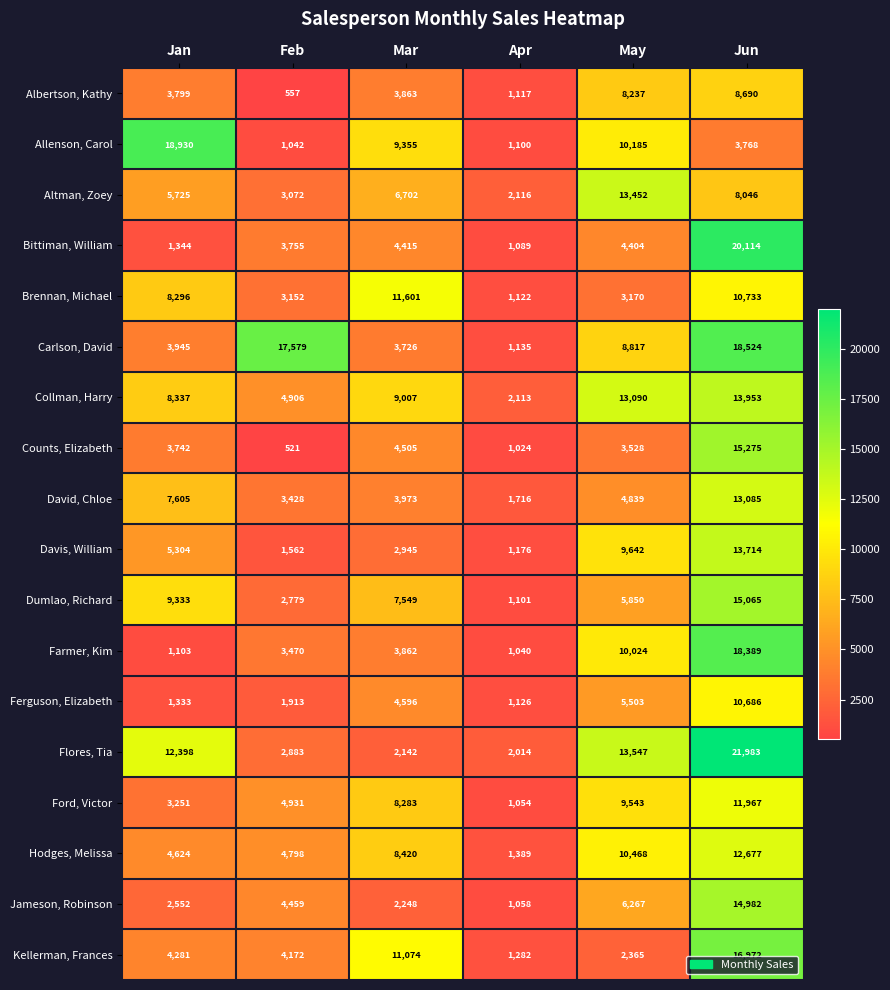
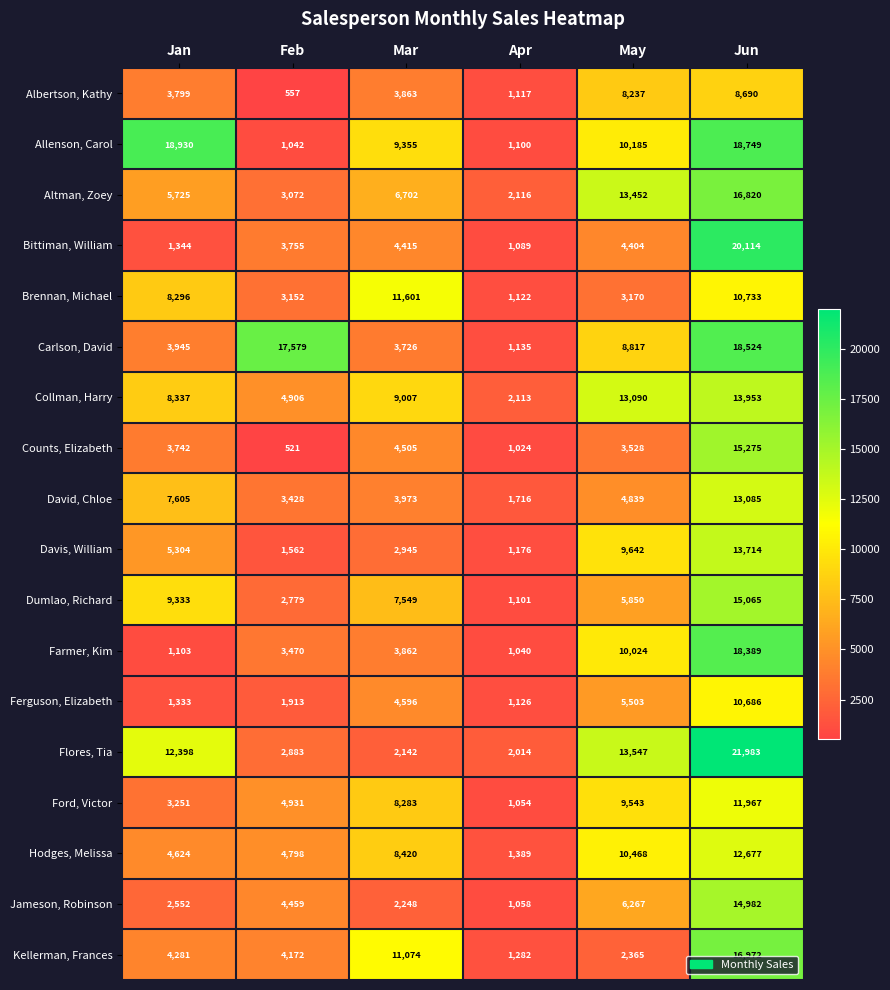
  {
    "Albertson, Kathy": {
      "Jan": "3,799",
      "Feb": "557",
      "Mar": "3,863",
      "Apr": "1,117",
      "May": "8,237",
      "Jun": "8,690"
    },
    "Allenson, Carol": {
      "Jan": "18,930",
      "Feb": "1,042",
      "Mar": "9,355",
      "Apr": "1,100",
      "May": "10,185",
-     "Jun": "3,768"
+     "Jun": "18,749"
    },
    "Altman, Zoey": {
      "Jan": "5,725",
      "Feb": "3,072",
      "Mar": "6,702",
      "Apr": "2,116",
      "May": "13,452",
-     "Jun": "8,046"
+     "Jun": "16,820"
    },
    "Bittiman, William": {
      "Jan": "1,344",
      "Feb": "3,755",
      "Mar": "4,415",
      "Apr": "1,089",
      "May": "4,404",
      "Jun": "20,114"
    },
    "Brennan, Michael": {
      "Jan": "8,296",
      "Feb": "3,152",
      "Mar": "11,601",
      "Apr": "1,122",
      "May": "3,170",
      "Jun": "10,733"
    },
    "Carlson, David": {
      "Jan": "3,945",
      "Feb": "17,579",
      "Mar": "3,726",
      "Apr": "1,135",
      "May": "8,817",
      "Jun": "18,524"
    },
    "Collman, Harry": {
      "Jan": "8,337",
      "Feb": "4,906",
      "Mar": "9,007",
      "Apr": "2,113",
      "May": "13,090",
      "Jun": "13,953"
    },
    "Counts, Elizabeth": {
      "Jan": "3,742",
      "Feb": "521",
      "Mar": "4,505",
      "Apr": "1,024",
      "May": "3,528",
      "Jun": "15,275"
    },
    "David, Chloe": {
      "Jan": "7,605",
      "Feb": "3,428",
      "Mar": "3,973",
      "Apr": "1,716",
      "May": "4,839",
      "Jun": "13,085"
    },
    "Davis, William": {
      "Jan": "5,304",
      "Feb": "1,562",
      "Mar": "2,945",
      "Apr": "1,176",
      "May": "9,642",
      "Jun": "13,714"
    },
    "Dumlao, Richard": {
      "Jan": "9,333",
      "Feb": "2,779",
      "Mar": "7,549",
      "Apr": "1,101",
      "May": "5,850",
      "Jun": "15,065"
    },
    "Farmer, Kim": {
      "Jan": "1,103",
      "Feb": "3,470",
      "Mar": "3,862",
      "Apr": "1,040",
      "May": "10,024",
      "Jun": "18,389"
    },
    "Ferguson, Elizabeth": {
      "Jan": "1,333",
      "Feb": "1,913",
      "Mar": "4,596",
      "Apr": "1,126",
      "May": "5,503",
      "Jun": "10,686"
    },
    "Flores, Tia": {
      "Jan": "12,398",
      "Feb": "2,883",
      "Mar": "2,142",
      "Apr": "2,014",
      "May": "13,547",
      "Jun": "21,983"
    },
    "Ford, Victor": {
      "Jan": "3,251",
      "Feb": "4,931",
      "Mar": "8,283",
      "Apr": "1,054",
      "May": "9,543",
      "Jun": "11,967"
    },
    "Hodges, Melissa": {
      "Jan": "4,624",
      "Feb": "4,798",
      "Mar": "8,420",
      "Apr": "1,389",
      "May": "10,468",
      "Jun": "12,677"
    },
    "Jameson, Robinson": {
      "Jan": "2,552",
      "Feb": "4,459",
      "Mar": "2,248",
      "Apr": "1,058",
      "May": "6,267",
      "Jun": "14,982"
    },
    "Kellerman, Frances": {
      "Jan": "4,281",
      "Feb": "4,172",
      "Mar": "11,074",
      "Apr": "1,282",
      "May": "2,365"
    }
  }
